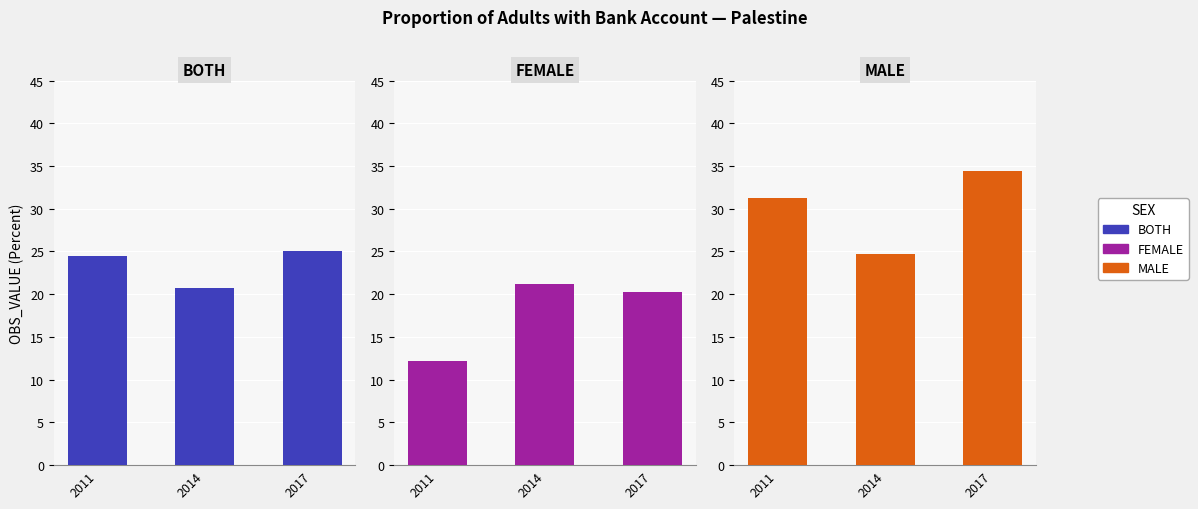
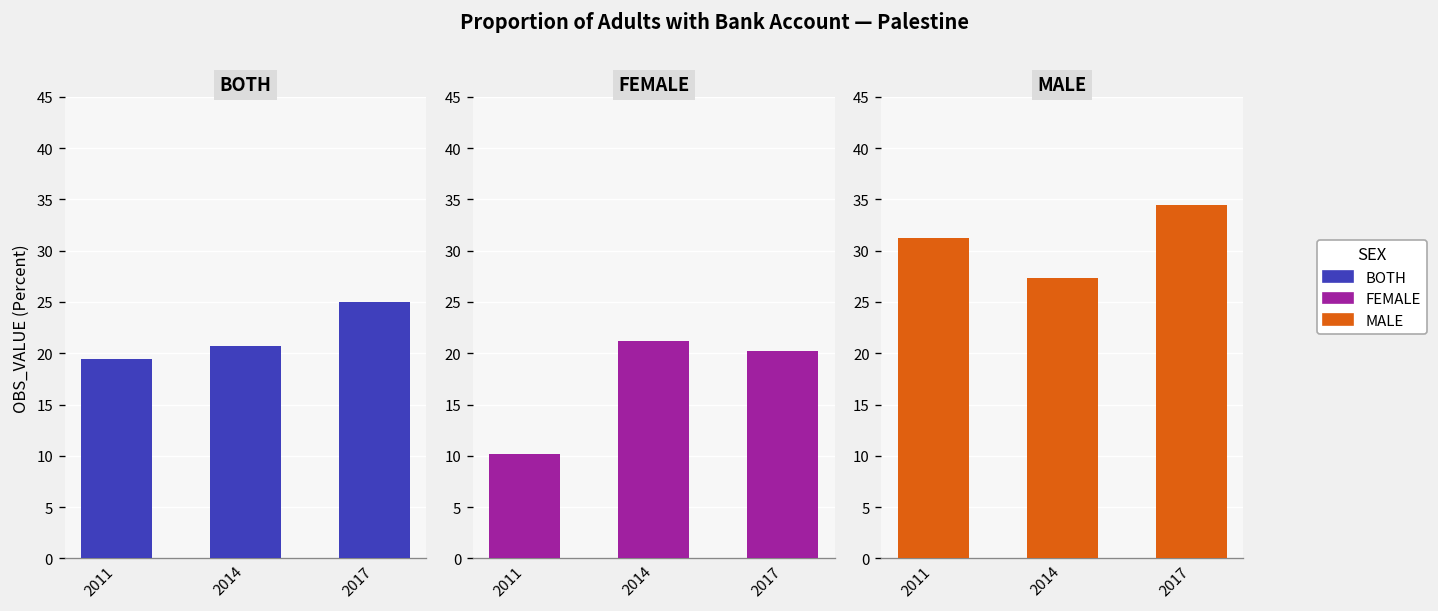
  {
    "BOTH": {
-     "2011": 24,
+     "2011": 19,
      "2014": 21,
      "2017": 25
    },
    "FEMALE": {
-     "2011": 12,
+     "2011": 10,
      "2014": 21,
      "2017": 20
    },
    "MALE": {
      "2011": 31,
-     "2014": 25,
+     "2014": 27,
      "2017": 34
    }
  }
